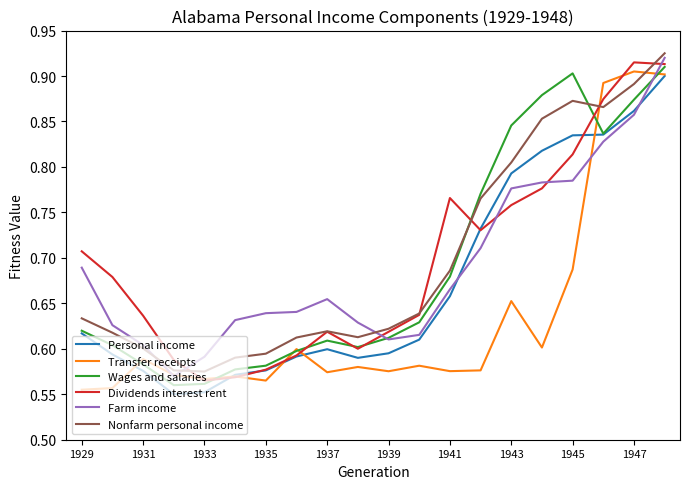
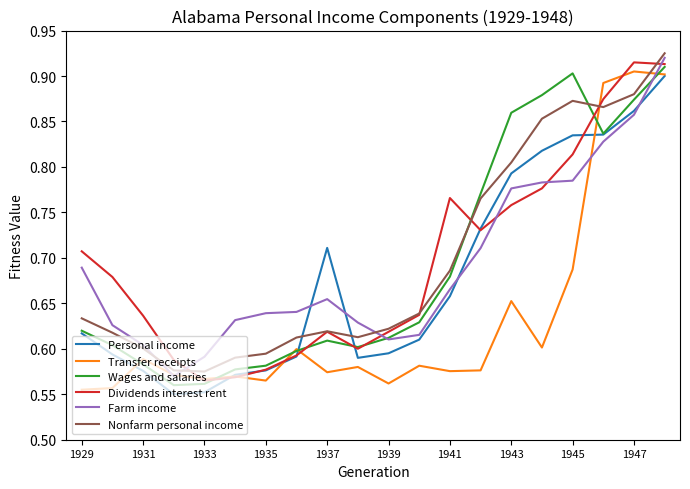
  {
    "Personal income": {
      "1929": 0.62,
-     "1937": 0.60,
+     "1937": 0.71,
      "1939": 0.60,
      "1941": 0.66,
      "1943": 0.79,
      "1945": 0.83,
      "1947": 0.86
    },
    "Transfer receipts": {
      "1935": 0.57,
      "1937": 0.57,
-     "1939": 0.58,
+     "1939": 0.56,
      "1941": 0.58,
      "1943": 0.65,
      "1945": 0.69,
      "1947": 0.90
    },
    "Wages and salaries": {
      "1929": 0.62,
      "1935": 0.58,
      "1937": 0.61,
      "1941": 0.68,
-     "1943": 0.85,
+     "1943": 0.86,
      "1945": 0.90,
      "1947": 0.87
    },
    "Dividends interest rent": {
      "1929": 0.71,
      "1931": 0.64,
      "1939": 0.62,
      "1941": 0.77,
      "1943": 0.76,
      "1945": 0.81,
      "1947": 0.91
    },
    "Farm income": {
      "1929": 0.69,
      "1935": 0.64,
      "1937": 0.65,
      "1941": 0.67,
      "1943": 0.78,
      "1945": 0.78,
      "1947": 0.86
    },
    "Nonfarm personal income": {
      "1929": 0.63,
      "1935": 0.59,
      "1939": 0.62,
      "1941": 0.69,
      "1943": 0.80,
      "1945": 0.87,
-     "1947": 0.89
+     "1947": 0.88
    }
  }
